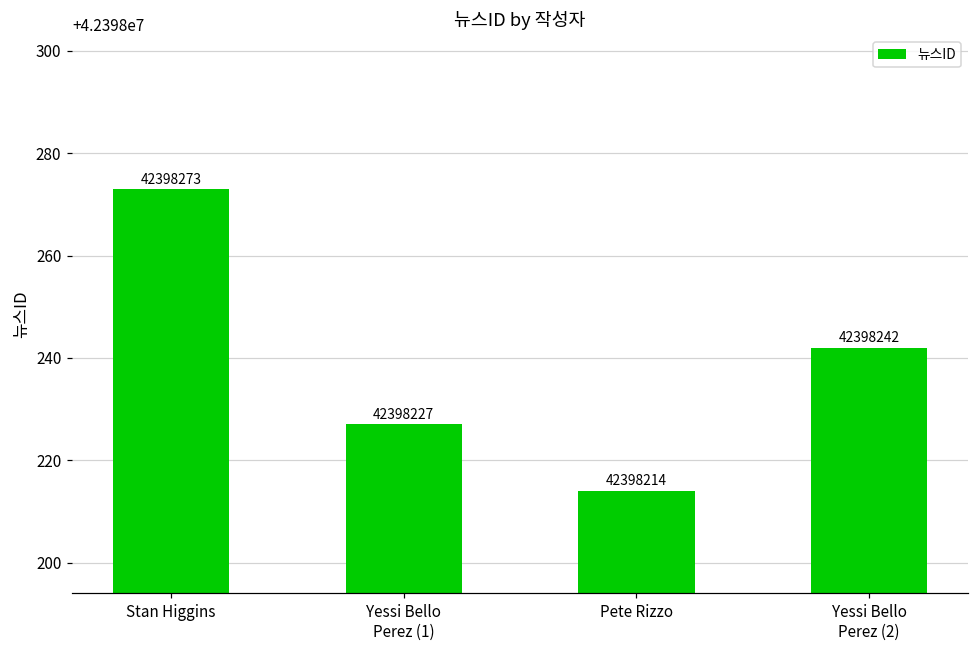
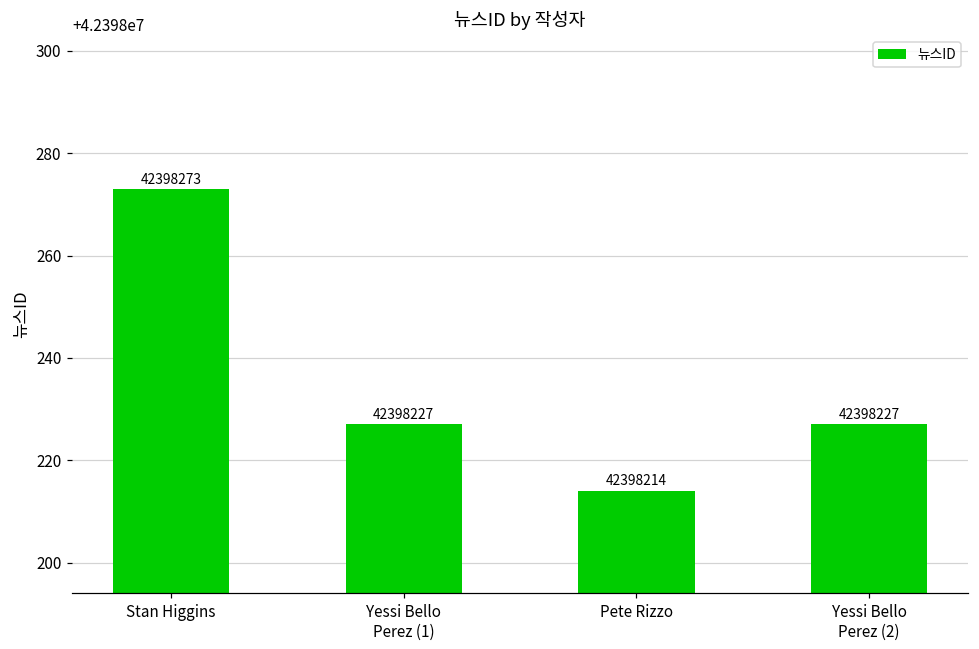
  {
    "Stan Higgins": 42398273,
    "Yessi Bello Perez (1)": 42398227,
    "Pete Rizzo": 42398214,
-   "Yessi Bello Perez (2)": 42398242
+   "Yessi Bello Perez (2)": 42398227
  }
